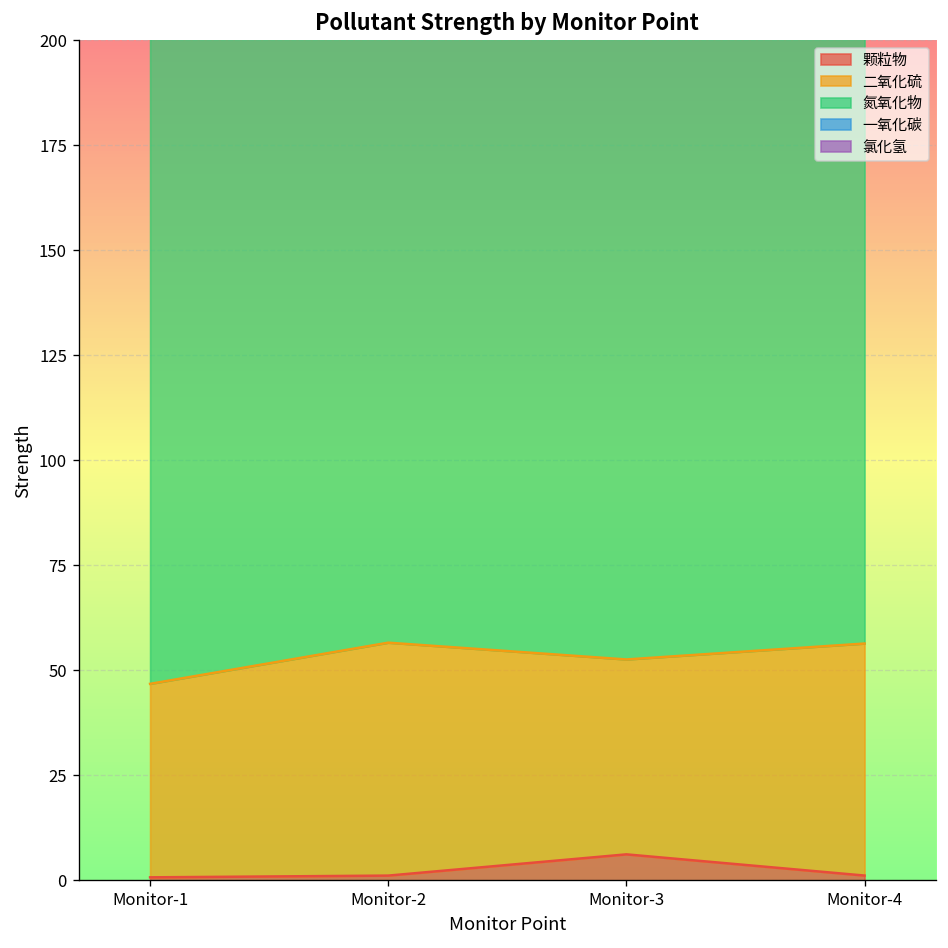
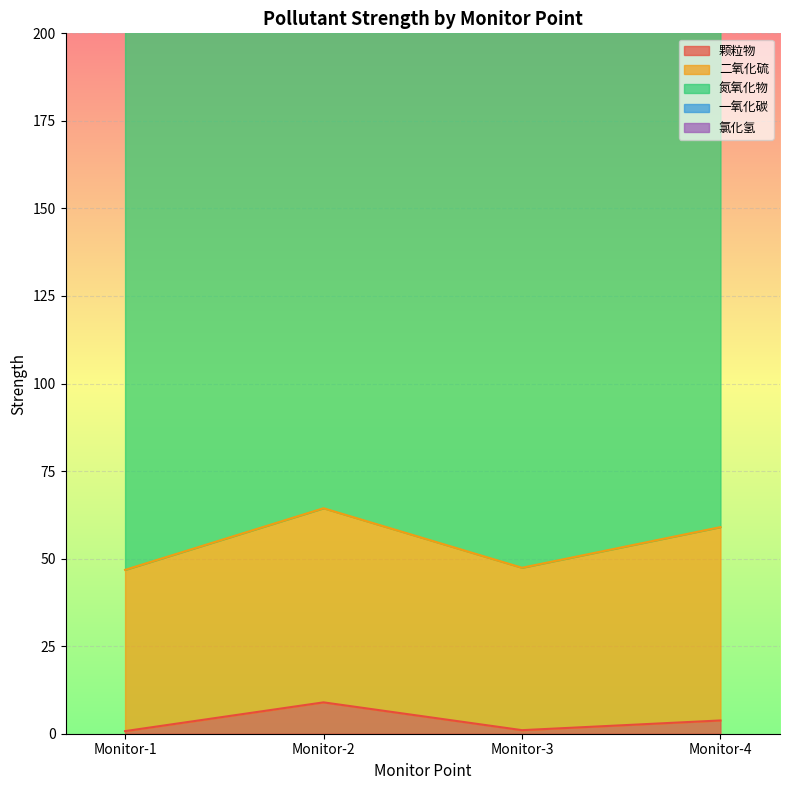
  {
    "颗粒物": {
      "Monitor-1": 1,
-     "Monitor-2": 1,
-     "Monitor-3": 6,
-     "Monitor-4": 1
+     "Monitor-2": 9,
+     "Monitor-3": 1,
+     "Monitor-4": 4
    },
    "二氧化硫": {
      "Monitor-1": 46,
      "Monitor-2": 55,
      "Monitor-3": 46,
      "Monitor-4": 55
    }
  }
